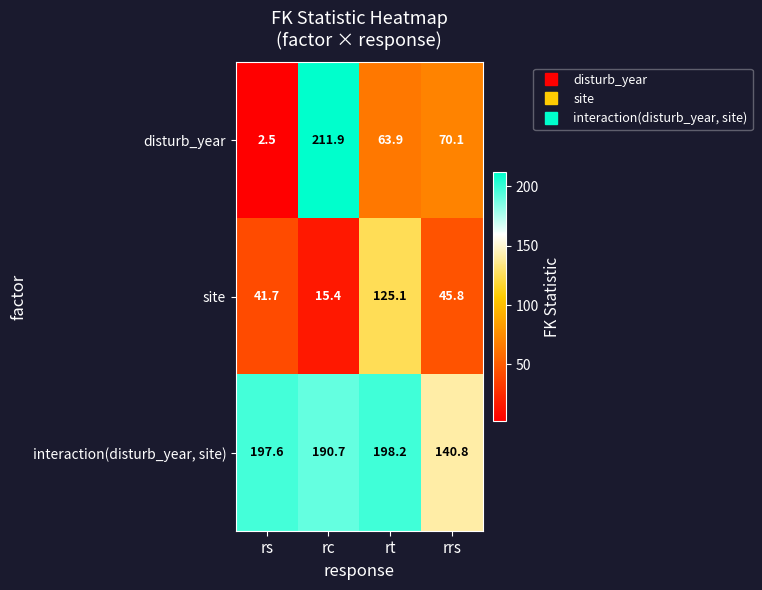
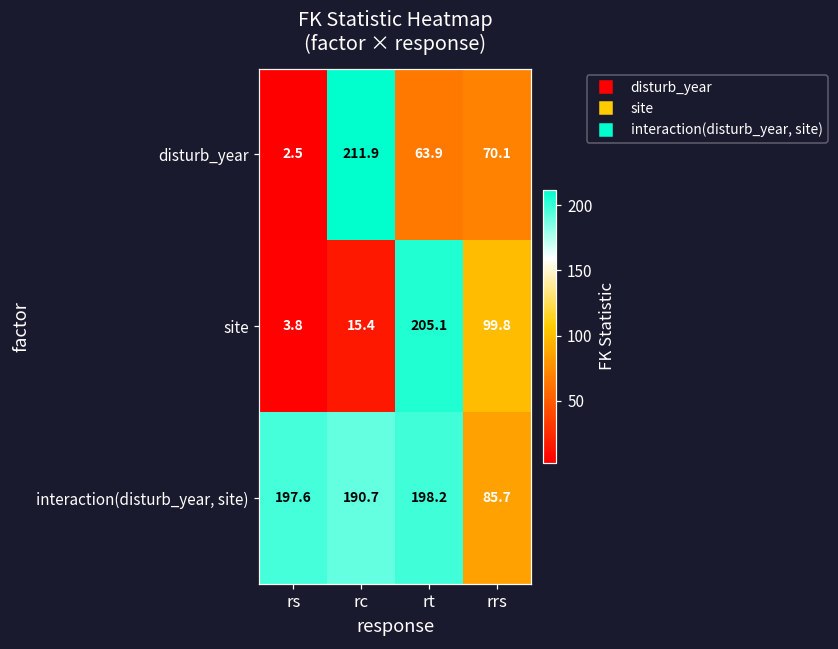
  {
    "disturb_year": {
      "rs": 2.5,
      "rc": 211.9,
      "rt": 63.9,
      "rrs": 70.1
    },
    "site": {
-     "rs": 41.7,
+     "rs": 3.8,
      "rc": 15.4,
-     "rt": 125.1,
-     "rrs": 45.8
+     "rt": 205.1,
+     "rrs": 99.8
    },
    "interaction(disturb_year, site)": {
      "rs": 197.6,
      "rc": 190.7,
      "rt": 198.2,
-     "rrs": 140.8
+     "rrs": 85.7
    }
  }
